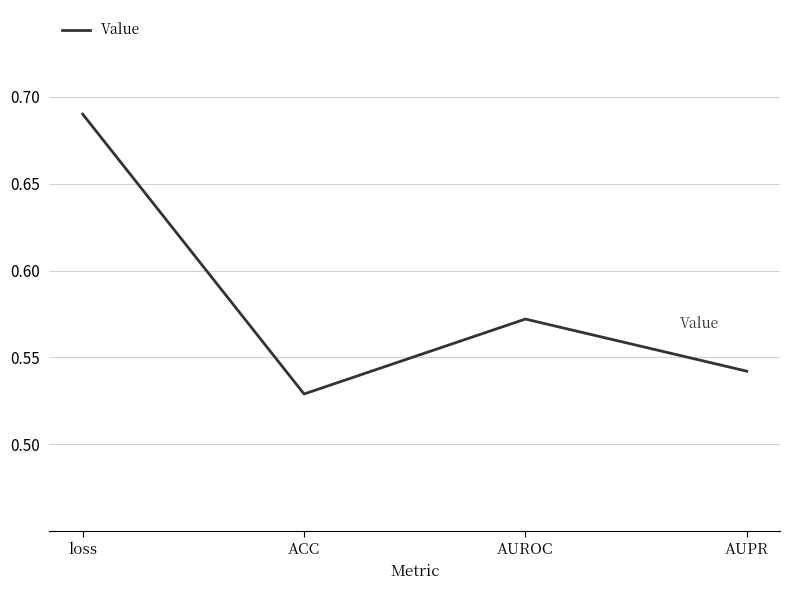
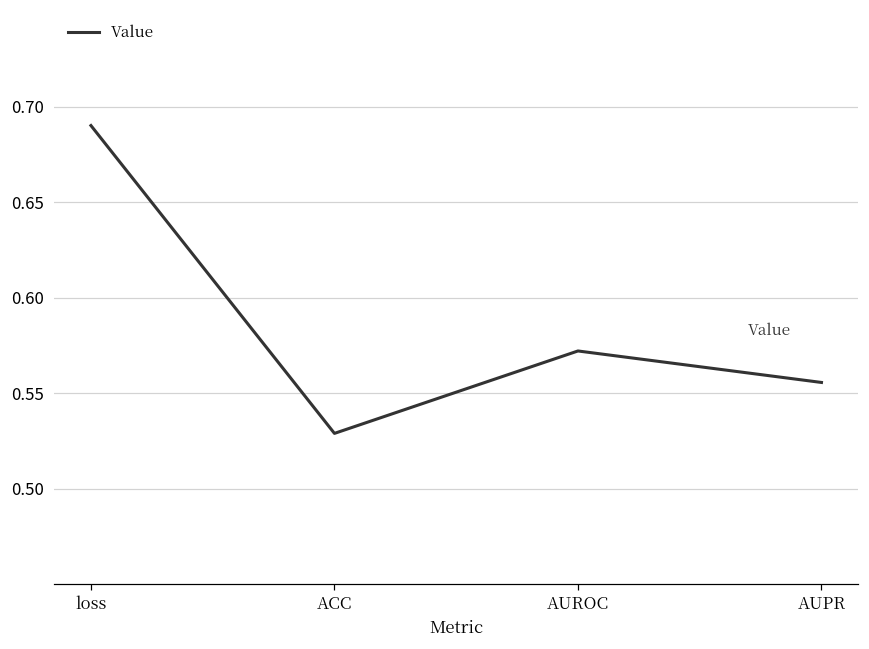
  {
    "loss": 0.690,
    "ACC": 0.529,
    "AUROC": 0.572,
-   "AUPR": 0.542
+   "AUPR": 0.556
  }
